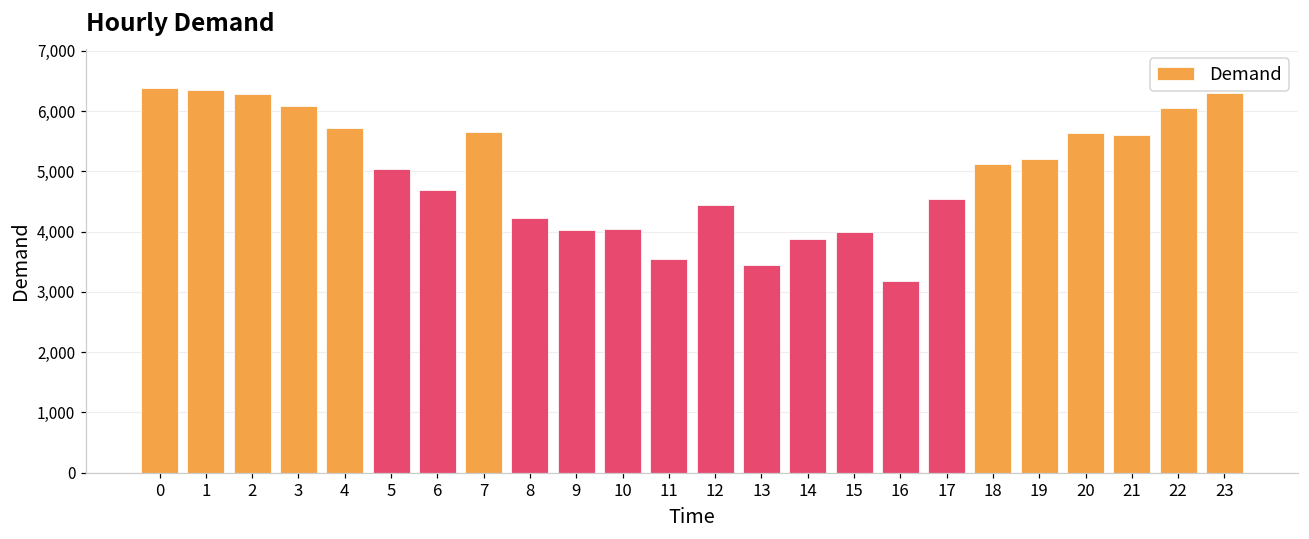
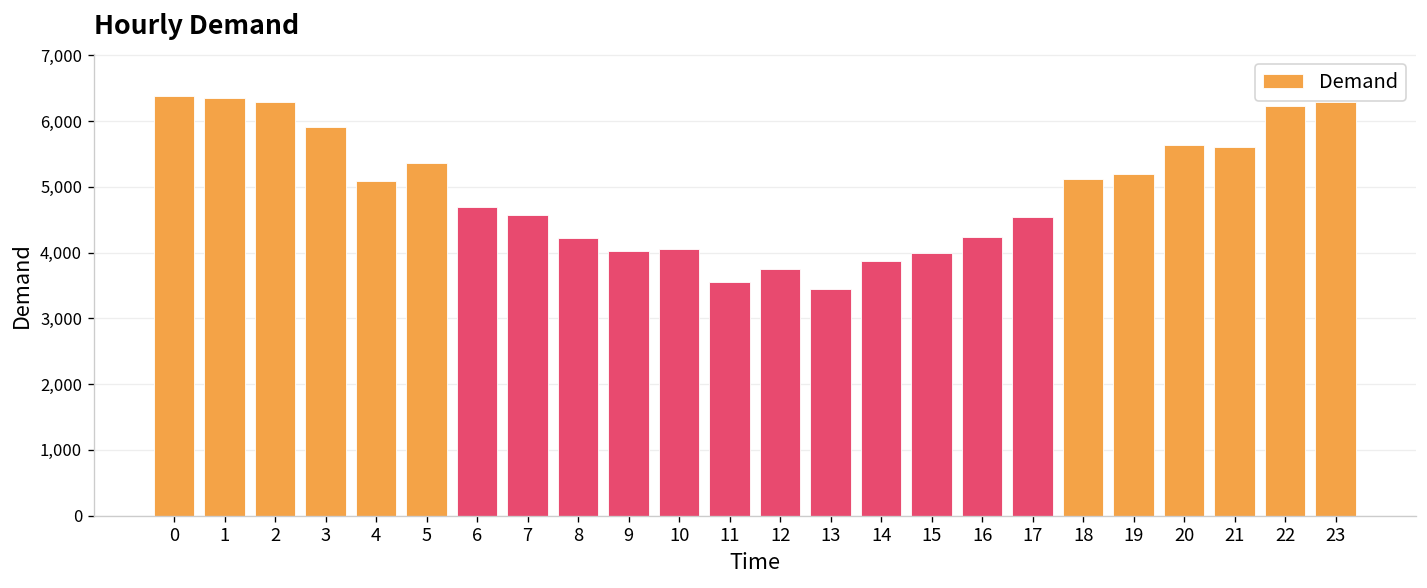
  {
    "0": "6,400",
    "1": "6,400",
    "2": "6,300",
-   "3": "6,100",
-   "4": "5,700",
-   "5": "5,000",
+   "3": "5,900",
+   "4": "5,100",
+   "5": "5,400",
    "6": "4,700",
-   "7": "5,600",
+   "7": "4,600",
    "8": "4,200",
    "9": "4,000",
    "10": "4,000",
    "11": "3,500",
-   "12": "4,400",
+   "12": "3,800",
    "13": "3,400",
    "14": "3,900",
    "15": "4,000",
-   "16": "3,200",
+   "16": "4,200",
    "17": "4,500",
    "18": "5,100",
    "19": "5,200",
    "20": "5,600",
    "21": "5,600",
-   "22": "6,100",
+   "22": "6,200",
    "23": "6,300"
  }
